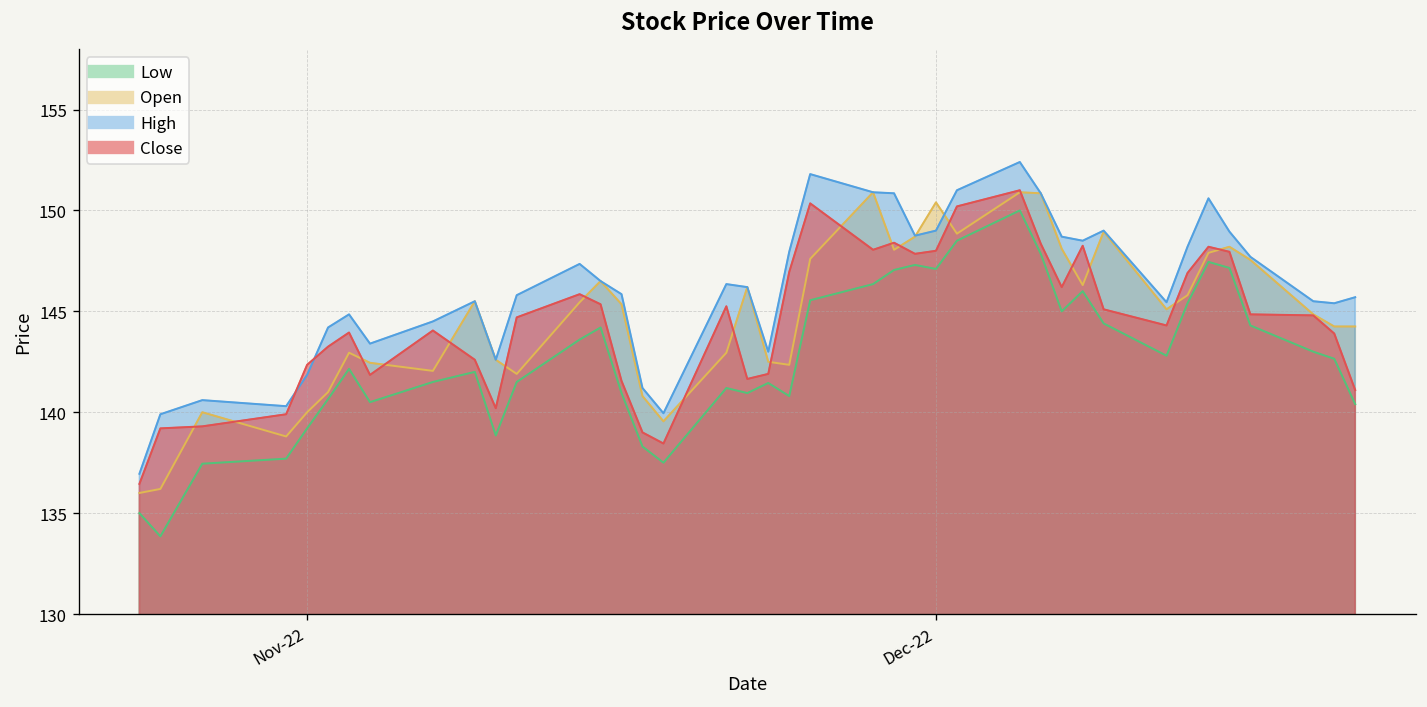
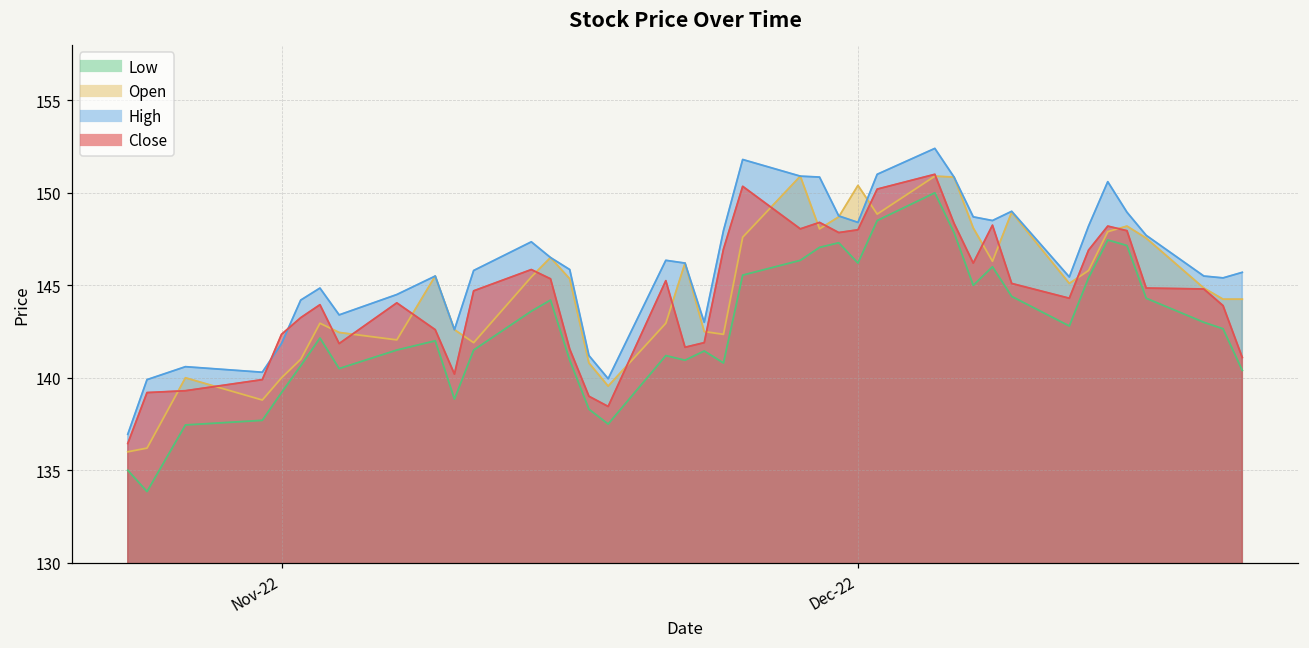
  {
    "Low": {
      "Nov-22": 139.2,
-     "Dec-22": 147.1
+     "Dec-22": 146.2
    },
    "Open": {
      "Nov-22": 140.0,
      "Dec-22": 150.4
    },
    "High": {
      "Nov-22": 141.9,
-     "Dec-22": 149.0
+     "Dec-22": 148.4
    },
    "Close": {
      "Nov-22": 142.4,
      "Dec-22": 148.0
    }
  }
